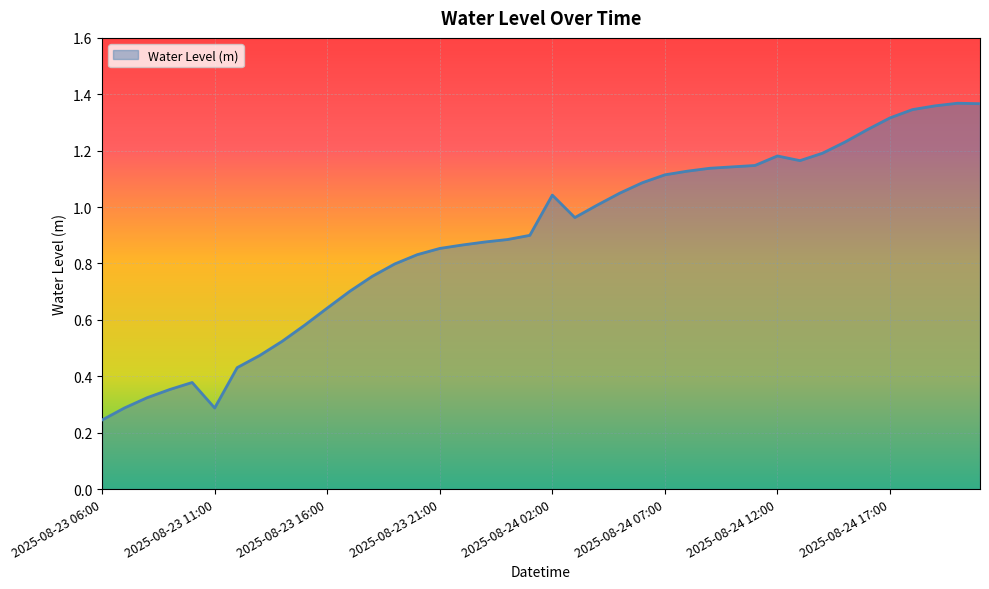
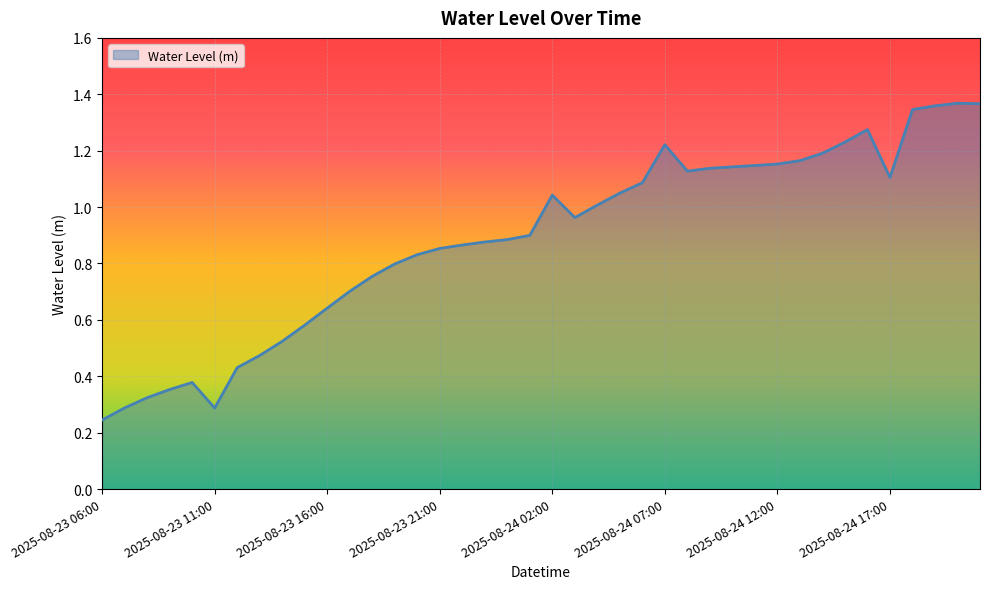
  {
    "2025-08-23 06:00": 0.24,
    "2025-08-23 11:00": 0.29,
    "2025-08-23 16:00": 0.64,
    "2025-08-23 21:00": 0.85,
    "2025-08-24 02:00": 1.04,
-   "2025-08-24 07:00": 1.11,
-   "2025-08-24 12:00": 1.18,
-   "2025-08-24 17:00": 1.32
+   "2025-08-24 07:00": 1.22,
+   "2025-08-24 12:00": 1.15,
+   "2025-08-24 17:00": 1.11
  }
